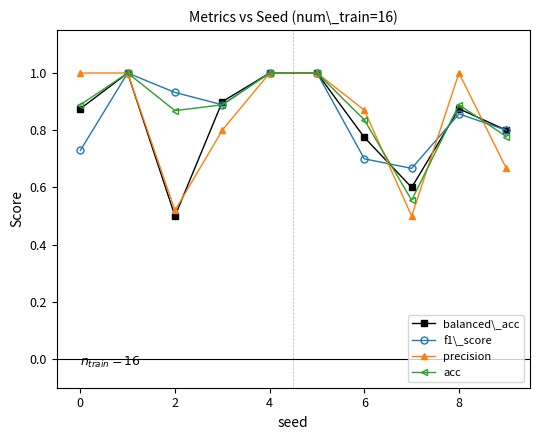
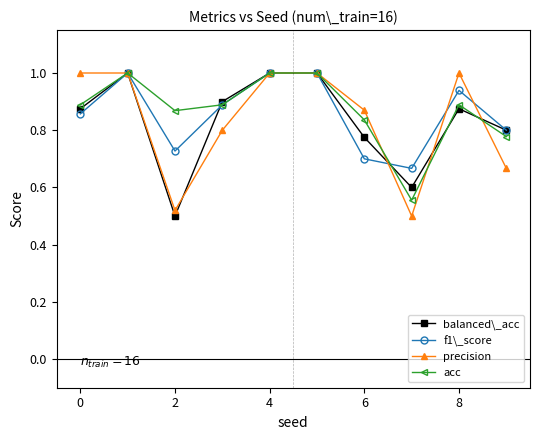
  {
    "balanced\\_acc": {
      "0": 0.88,
      "2": 0.50,
      "6": 0.78,
      "8": 0.88
    },
    "f1\\_score": {
-     "0": 0.73,
-     "2": 0.93,
+     "0": 0.86,
+     "2": 0.73,
      "6": 0.70,
-     "8": 0.86
+     "8": 0.94
    },
    "precision": {
      "0": 1.00,
      "2": 0.52,
      "6": 0.87,
      "8": 1.00
    },
    "acc": {
      "0": 0.89,
      "2": 0.87,
      "6": 0.84,
      "8": 0.89
    }
  }
